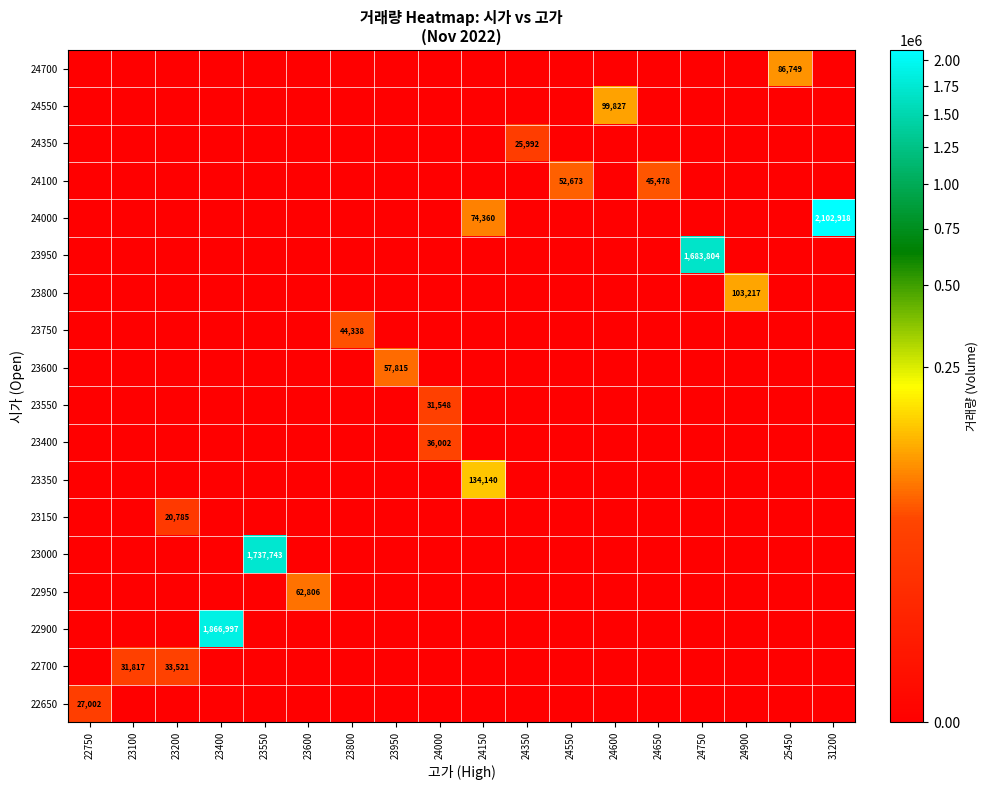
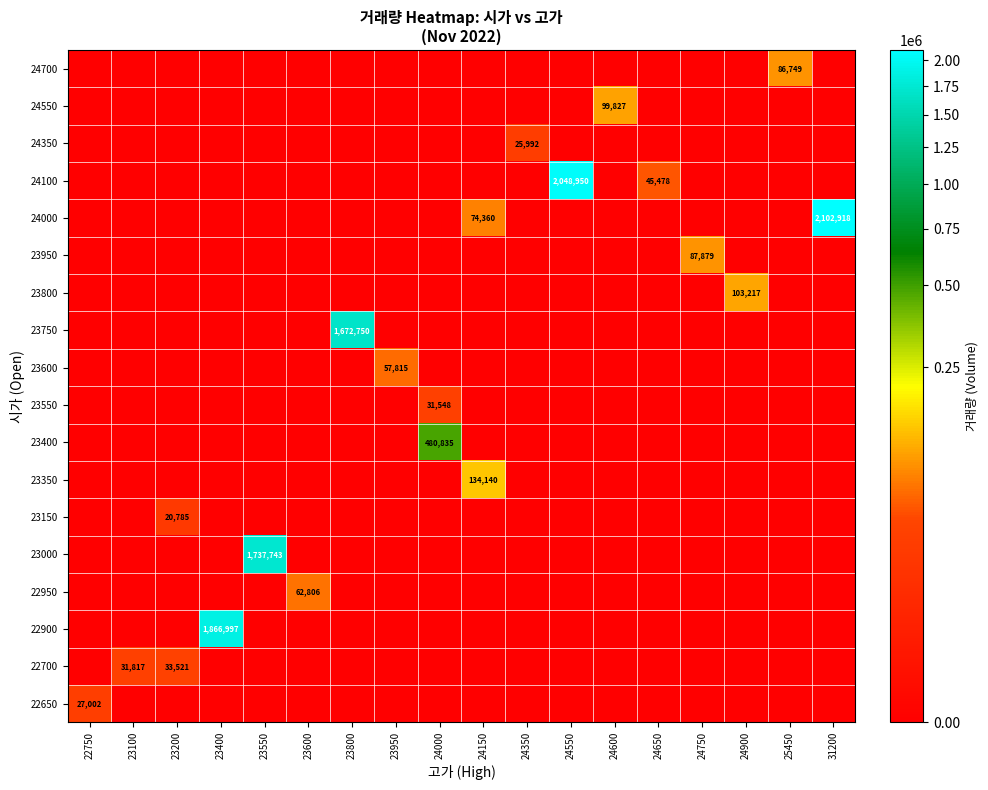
  {
    "24700": {
      "25450": "86,749"
    },
    "24550": {
      "24600": "99,827"
    },
    "24350": {
      "24350": "25,992"
    },
    "24100": {
-     "24550": "52,673",
+     "24550": "2,048,950",
      "24650": "45,478"
    },
    "24000": {
      "24150": "74,360",
      "31200": "2,102,918"
    },
    "23950": {
-     "24750": "1,683,804"
+     "24750": "87,879"
    },
    "23800": {
      "24900": "103,217"
    },
    "23750": {
-     "23800": "44,338"
+     "23800": "1,672,750"
    },
    "23600": {
      "23950": "57,815"
    },
    "23550": {
      "24000": "31,548"
    },
    "23400": {
-     "24000": "36,002"
+     "24000": "480,835"
    },
    "23350": {
      "24150": "134,140"
    },
    "23150": {
      "23200": "20,785"
    },
    "23000": {
      "23550": "1,737,743"
    },
    "22950": {
      "23600": "62,806"
    },
    "22900": {
      "23400": "1,866,997"
    },
    "22700": {
      "23100": "31,817",
      "23200": "33,521"
    },
    "22650": {
      "22750": "27,002"
    }
  }
